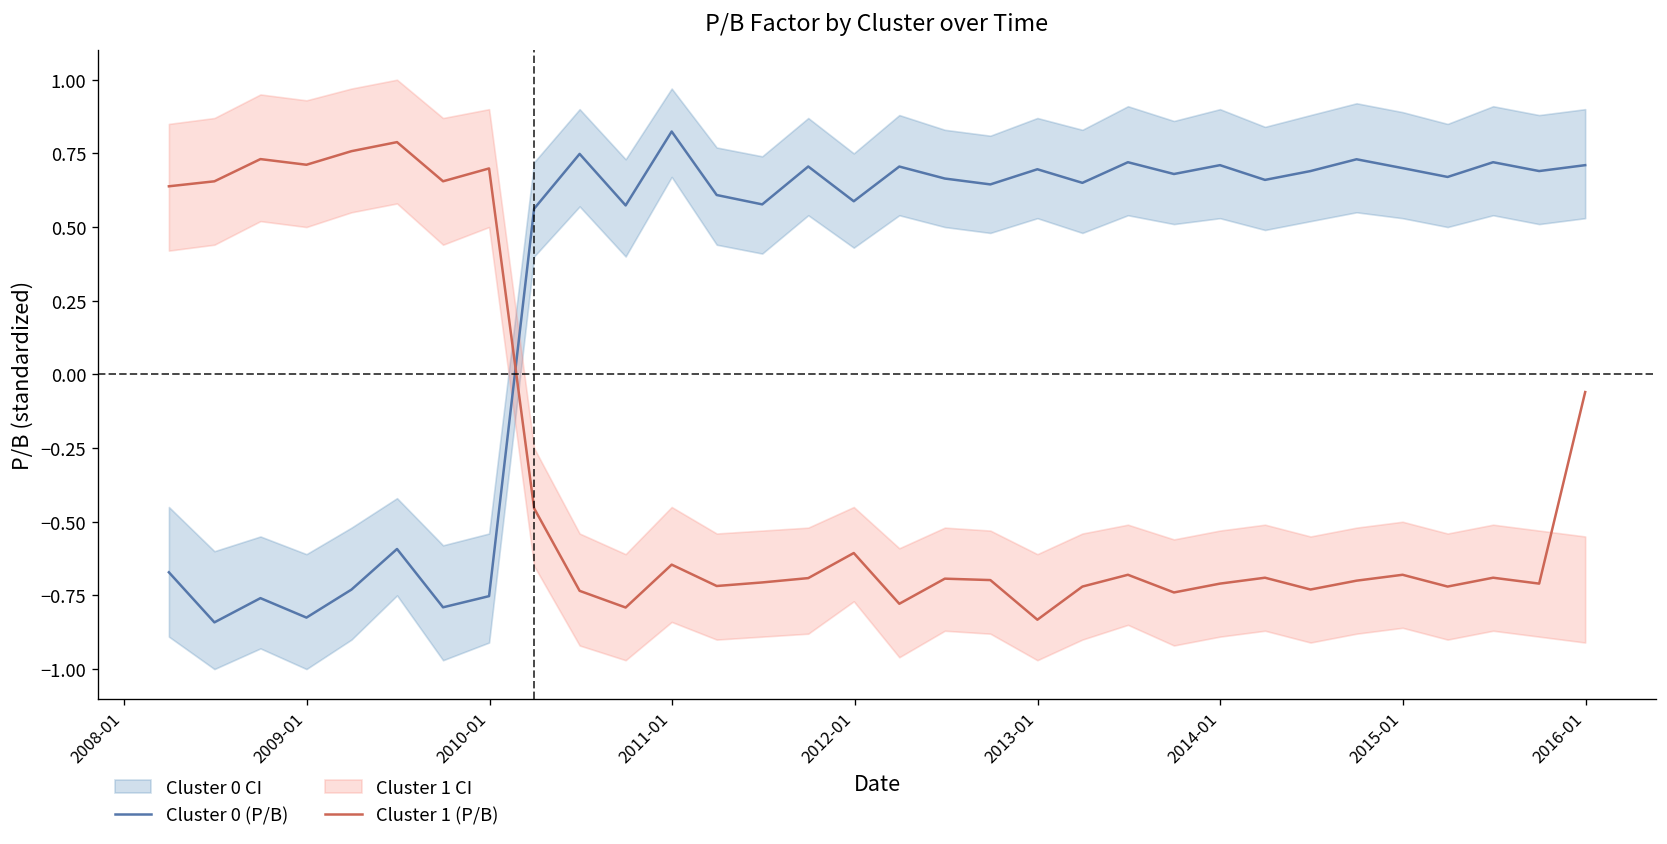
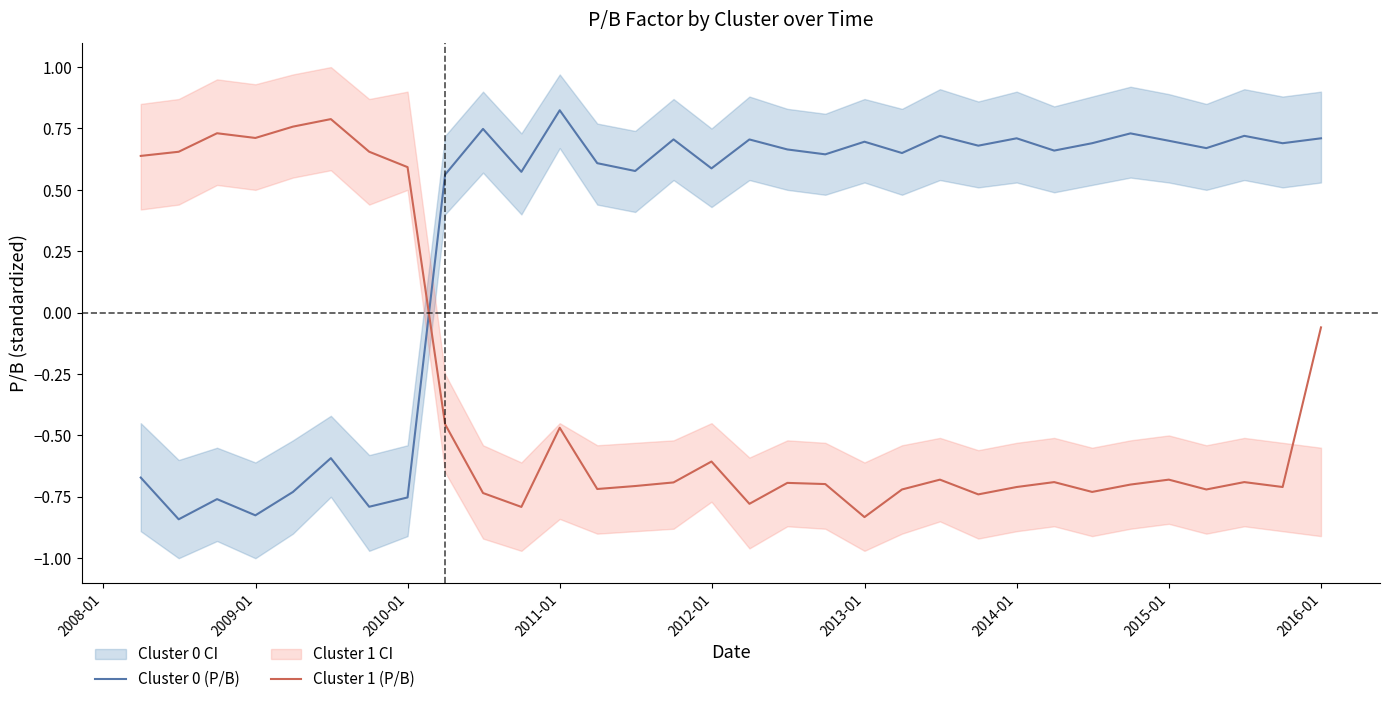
  {
    "Cluster 1 (P/B)": {
      "2009-01": 0.71,
-     "2010-01": 0.70,
-     "2011-01": -0.65,
+     "2010-01": 0.59,
+     "2011-01": -0.47,
      "2013-01": -0.83,
      "2014-01": -0.71,
      "2015-01": -0.68,
      "2016-01": -0.06
    }
  }
